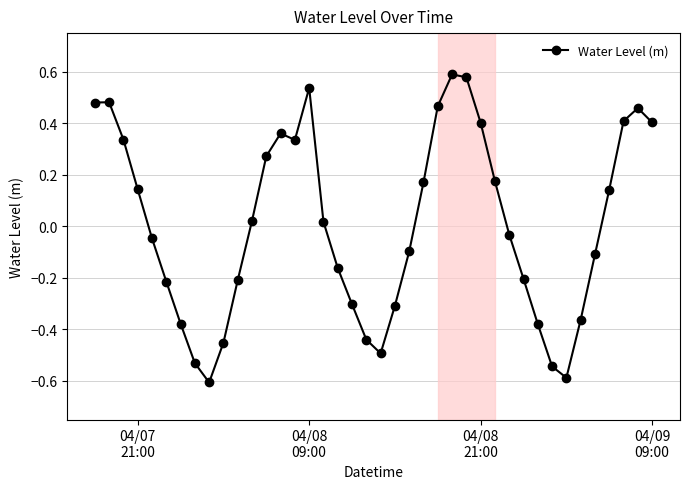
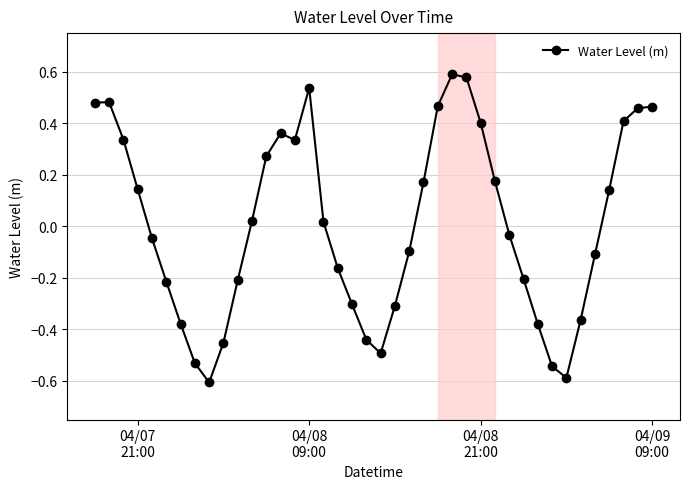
  {
    "04/07 21:00": 0.14,
    "04/08 09:00": 0.54,
    "04/08 21:00": 0.40,
-   "04/09 09:00": 0.40
+   "04/09 09:00": 0.46
  }
